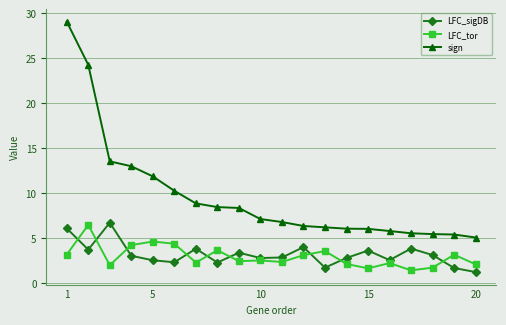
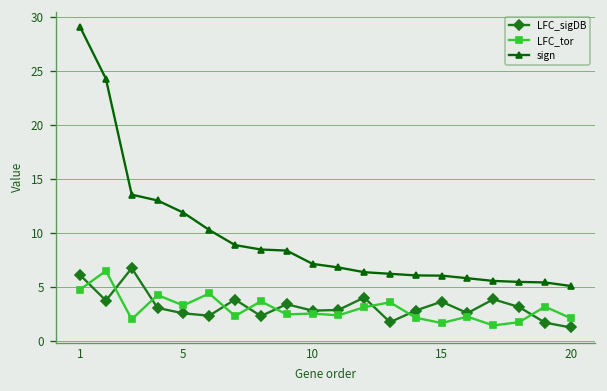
  {
    "LFC_tor": {
-     "1": 3,
-     "5": 5,
+     "1": 5,
+     "5": 3,
      "15": 2,
      "20": 2
    }
  }
